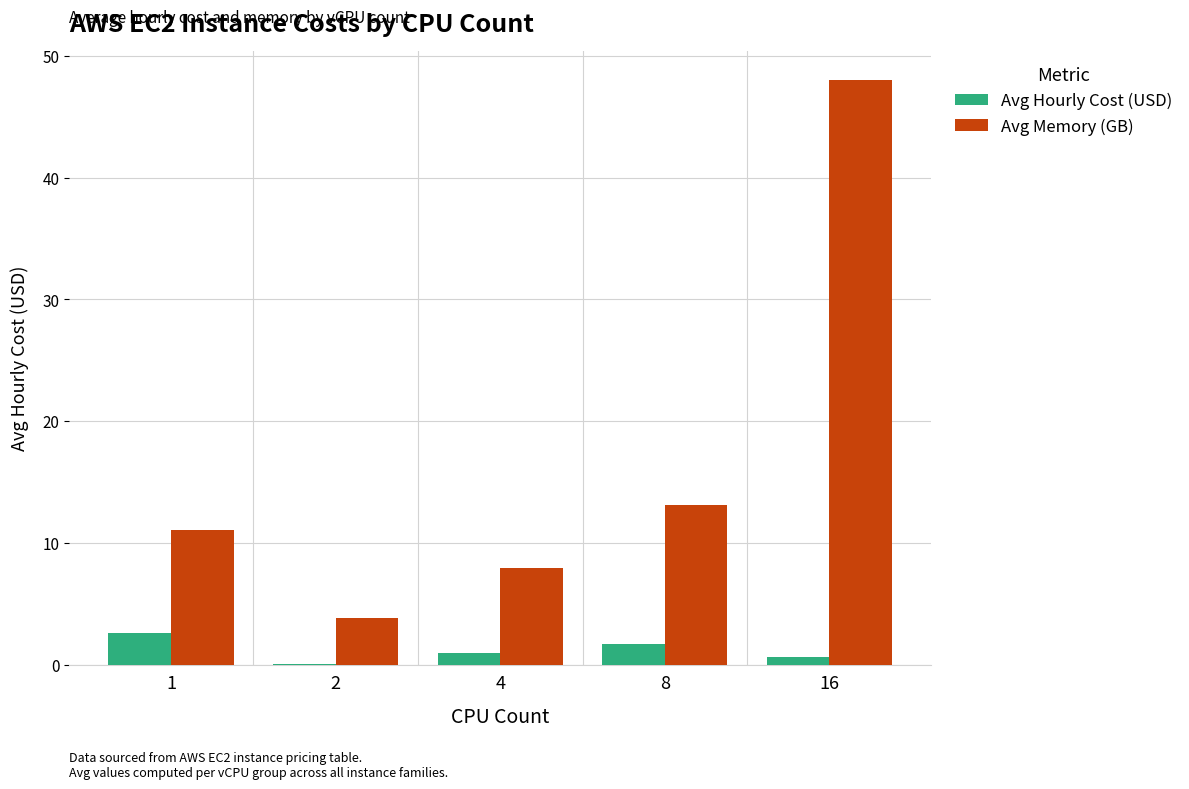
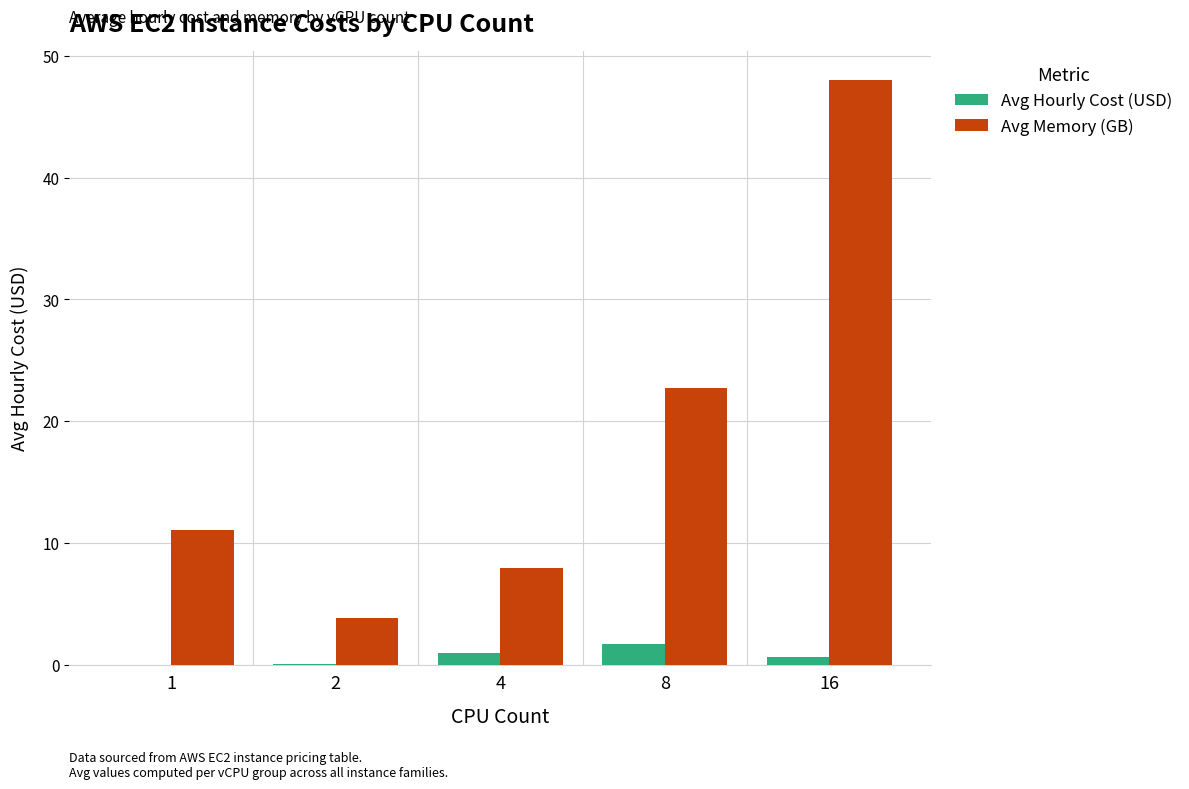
  {
    "Avg Hourly Cost (USD)": {
-     "1": 2.6,
+     "1": 0.0,
      "4": 1.0,
      "8": 1.7,
      "16": 0.7
    },
    "Avg Memory (GB)": {
      "1": 11.1,
      "2": 3.9,
      "4": 8.0,
-     "8": 13.1,
+     "8": 22.8,
      "16": 48.0
    }
  }
